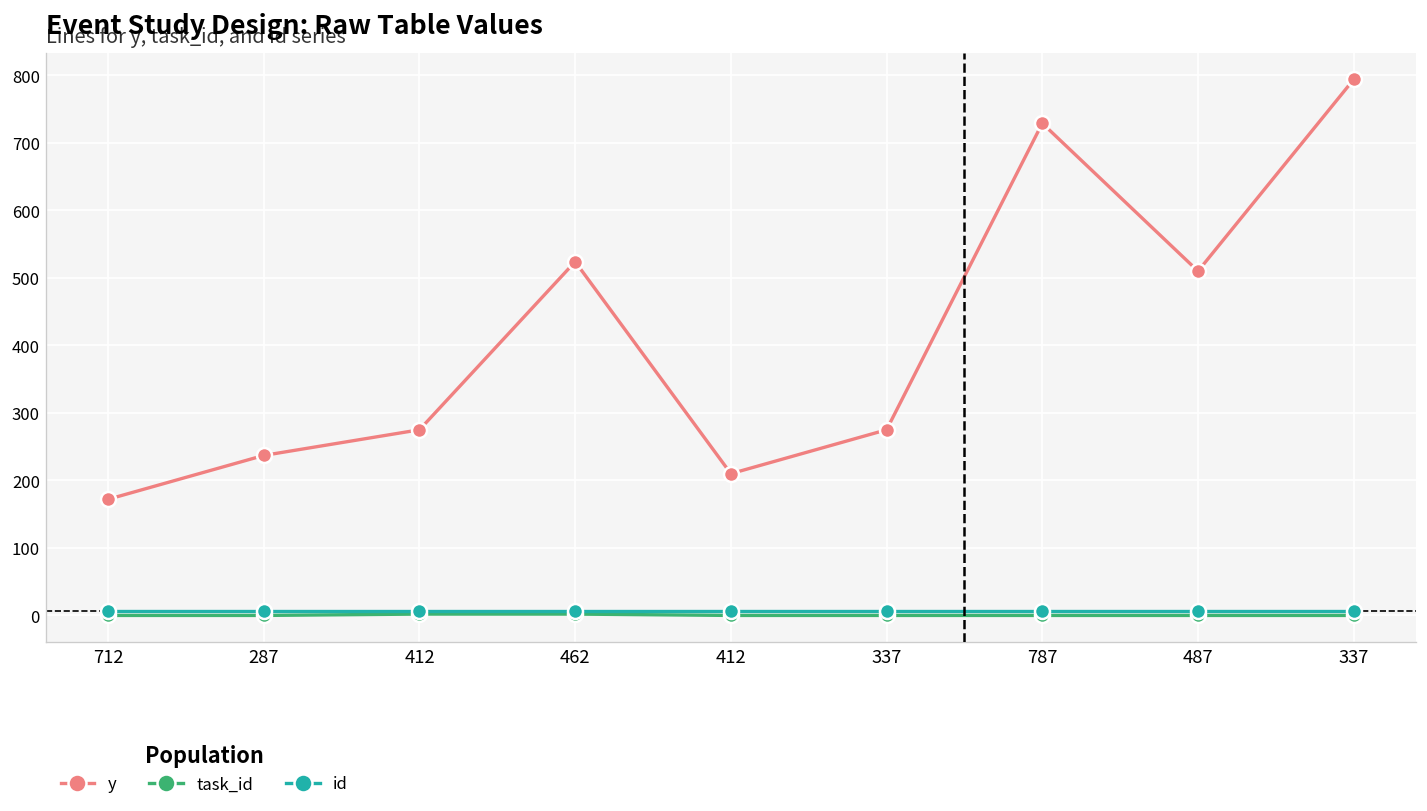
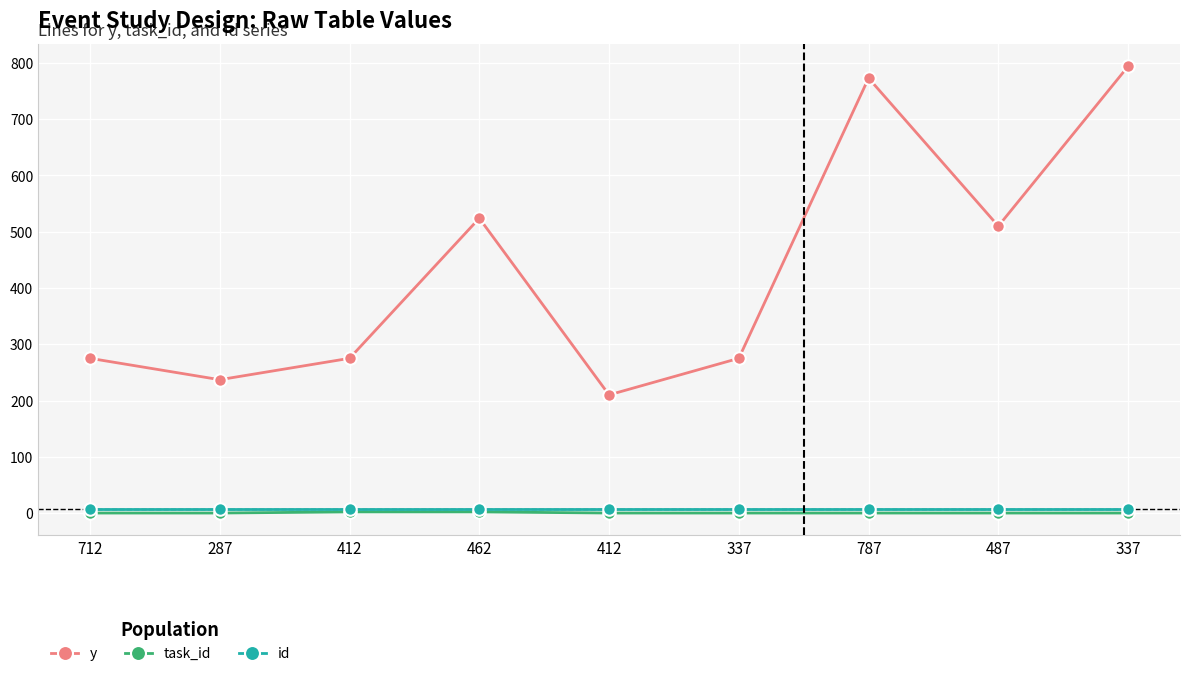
  {
    "y": {
-     "712": 170,
+     "712": 280,
      "287": 240,
      "462": 520,
-     "787": 730,
+     "787": 770,
      "487": 510
    },
    "task_id": {
      "712": 0,
      "287": 0,
      "462": 0,
      "787": 0,
      "487": 0
    },
    "id": {
      "712": 10,
      "287": 10,
      "462": 10,
      "787": 10,
      "487": 10
    }
  }
